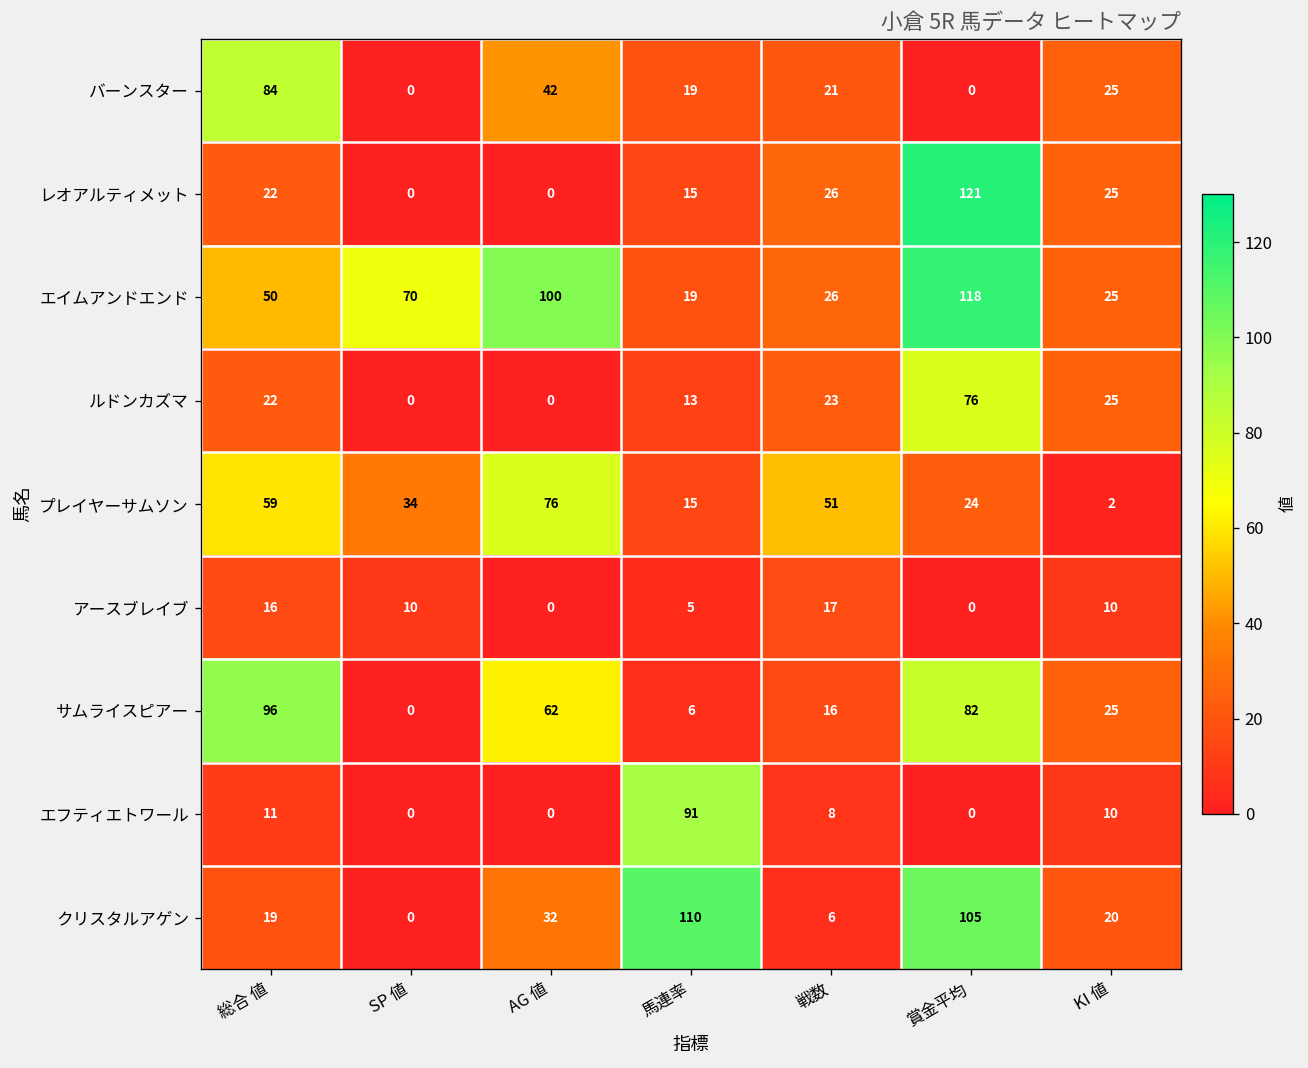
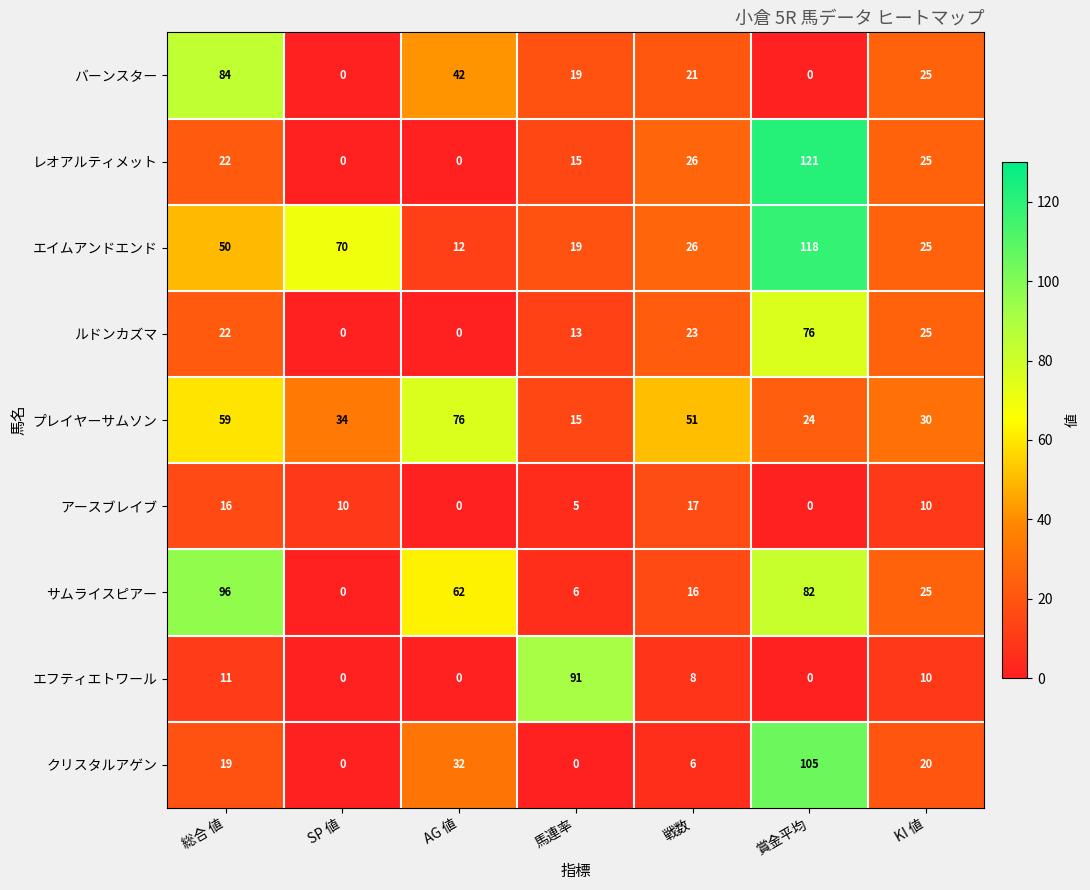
  {
    "バーンスター": {
      "総合 値": 84,
      "SP 値": 0,
      "AG 値": 42,
      "馬連率": 19,
      "戦数": 21,
      "賞金平均": 0,
      "KI 値": 25
    },
    "レオアルティメット": {
      "総合 値": 22,
      "SP 値": 0,
      "AG 値": 0,
      "馬連率": 15,
      "戦数": 26,
      "賞金平均": 121,
      "KI 値": 25
    },
    "エイムアンドエンド": {
      "総合 値": 50,
      "SP 値": 70,
-     "AG 値": 100,
+     "AG 値": 12,
      "馬連率": 19,
      "戦数": 26,
      "賞金平均": 118,
      "KI 値": 25
    },
    "ルドンカズマ": {
      "総合 値": 22,
      "SP 値": 0,
      "AG 値": 0,
      "馬連率": 13,
      "戦数": 23,
      "賞金平均": 76,
      "KI 値": 25
    },
    "プレイヤーサムソン": {
      "総合 値": 59,
      "SP 値": 34,
      "AG 値": 76,
      "馬連率": 15,
      "戦数": 51,
      "賞金平均": 24,
-     "KI 値": 2
+     "KI 値": 30
    },
    "アースブレイブ": {
      "総合 値": 16,
      "SP 値": 10,
      "AG 値": 0,
      "馬連率": 5,
      "戦数": 17,
      "賞金平均": 0,
      "KI 値": 10
    },
    "サムライスピアー": {
      "総合 値": 96,
      "SP 値": 0,
      "AG 値": 62,
      "馬連率": 6,
      "戦数": 16,
      "賞金平均": 82,
      "KI 値": 25
    },
    "エフティエトワール": {
      "総合 値": 11,
      "SP 値": 0,
      "AG 値": 0,
      "馬連率": 91,
      "戦数": 8,
      "賞金平均": 0,
      "KI 値": 10
    },
    "クリスタルアゲン": {
      "総合 値": 19,
      "SP 値": 0,
      "AG 値": 32,
-     "馬連率": 110,
+     "馬連率": 0,
      "戦数": 6,
      "賞金平均": 105,
      "KI 値": 20
    }
  }
